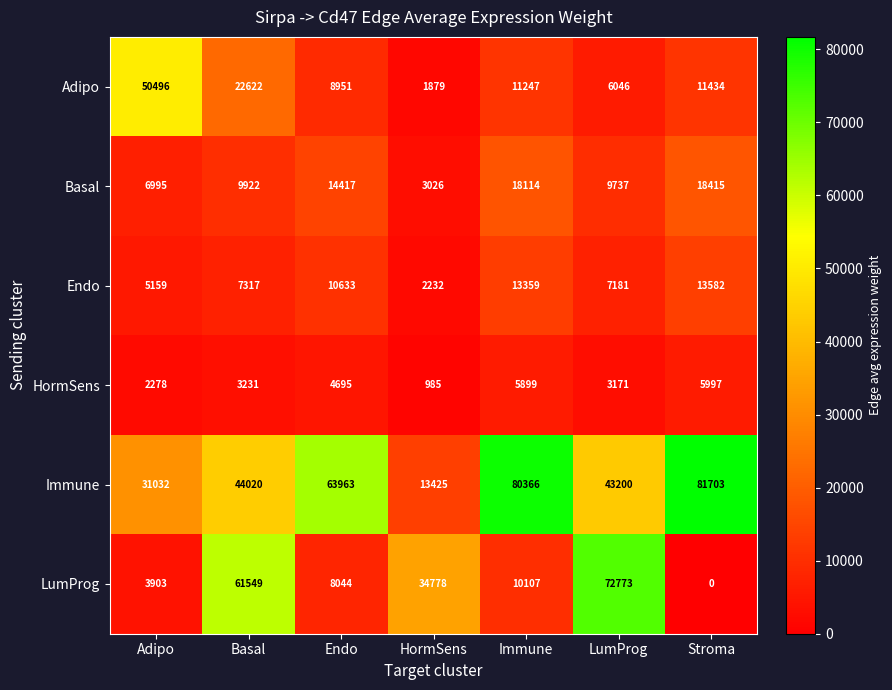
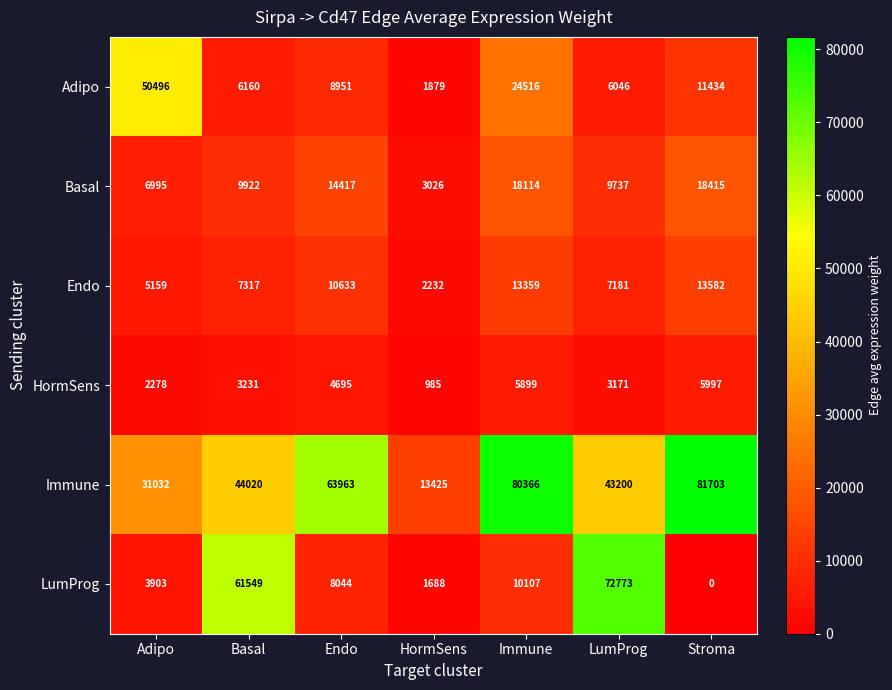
  {
    "Adipo": {
      "Adipo": 50496,
-     "Basal": 22622,
+     "Basal": 6160,
      "Endo": 8951,
      "HormSens": 1879,
-     "Immune": 11247,
+     "Immune": 24516,
      "LumProg": 6046,
      "Stroma": 11434
    },
    "Basal": {
      "Adipo": 6995,
      "Basal": 9922,
      "Endo": 14417,
      "HormSens": 3026,
      "Immune": 18114,
      "LumProg": 9737,
      "Stroma": 18415
    },
    "Endo": {
      "Adipo": 5159,
      "Basal": 7317,
      "Endo": 10633,
      "HormSens": 2232,
      "Immune": 13359,
      "LumProg": 7181,
      "Stroma": 13582
    },
    "HormSens": {
      "Adipo": 2278,
      "Basal": 3231,
      "Endo": 4695,
      "HormSens": 985,
      "Immune": 5899,
      "LumProg": 3171,
      "Stroma": 5997
    },
    "Immune": {
      "Adipo": 31032,
      "Basal": 44020,
      "Endo": 63963,
      "HormSens": 13425,
      "Immune": 80366,
      "LumProg": 43200,
      "Stroma": 81703
    },
    "LumProg": {
      "Adipo": 3903,
      "Basal": 61549,
      "Endo": 8044,
-     "HormSens": 34778,
+     "HormSens": 1688,
      "Immune": 10107,
      "LumProg": 72773,
      "Stroma": 0
    }
  }
